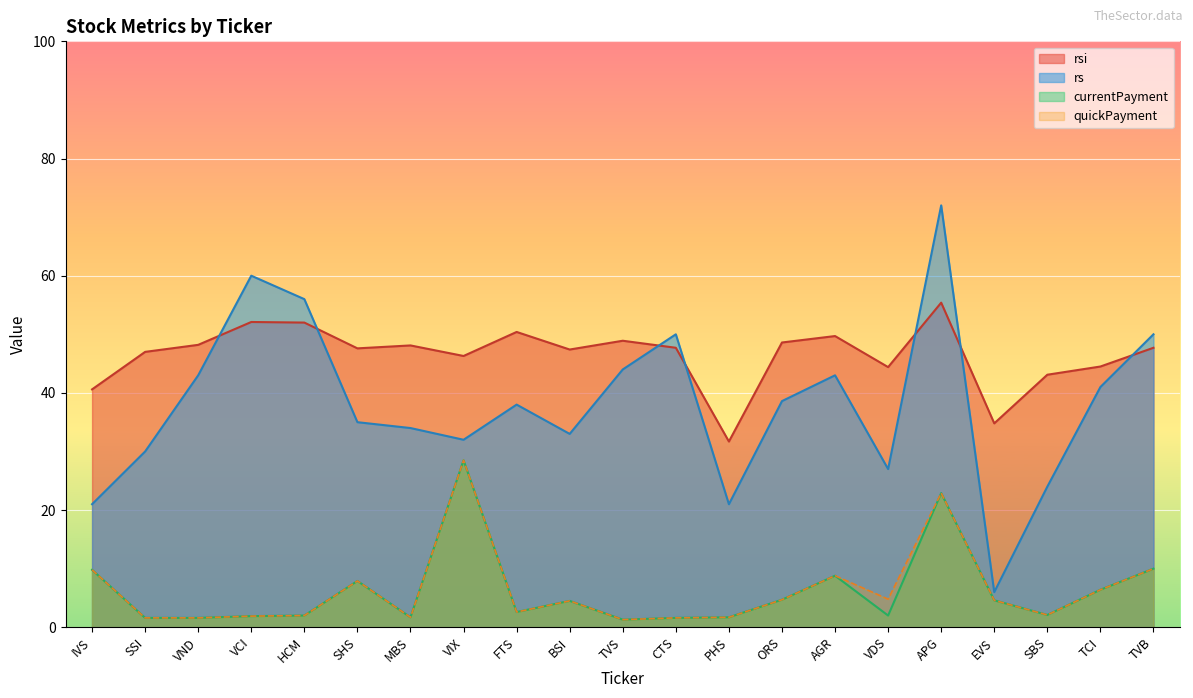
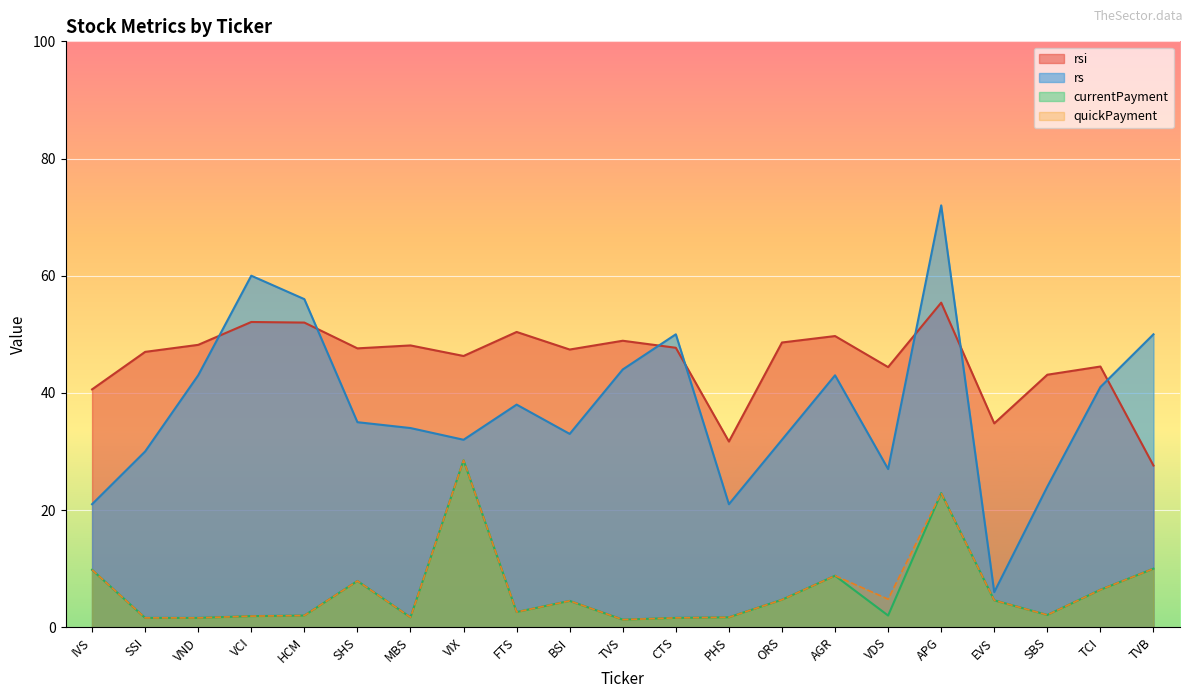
  {
    "rsi": {
      "IVS": 41,
      "SSI": 47,
      "VND": 48,
      "VCI": 52,
      "HCM": 52,
      "SHS": 48,
      "MBS": 48,
      "VIX": 46,
      "FTS": 50,
      "BSI": 47,
      "TVS": 49,
      "CTS": 48,
      "PHS": 32,
      "ORS": 49,
      "AGR": 50,
      "VDS": 44,
      "APG": 55,
      "EVS": 35,
      "SBS": 43,
      "TCI": 45,
-     "TVB": 48
+     "TVB": 28
    },
    "rs": {
      "IVS": 21,
      "SSI": 30,
      "VND": 43,
      "VCI": 60,
      "HCM": 56,
      "SHS": 35,
      "MBS": 34,
      "VIX": 32,
      "FTS": 38,
      "BSI": 33,
      "TVS": 44,
      "CTS": 50,
      "PHS": 21,
-     "ORS": 39,
+     "ORS": 32,
      "AGR": 43,
      "VDS": 27,
      "APG": 72,
      "EVS": 6,
      "SBS": 24,
      "TCI": 41,
      "TVB": 50
    },
    "currentPayment": {
      "VDS": 2
    },
    "quickPayment": {
      "VDS": 5
    }
  }
